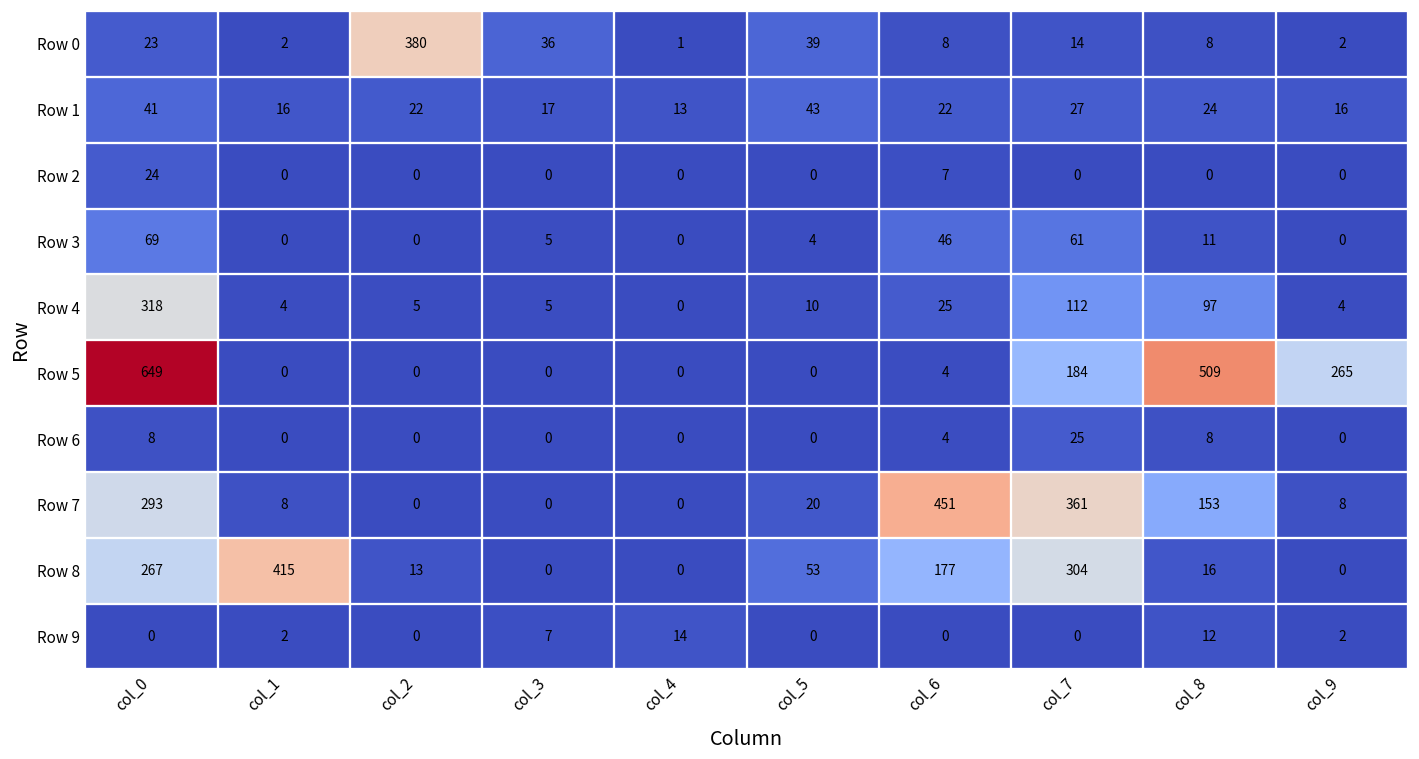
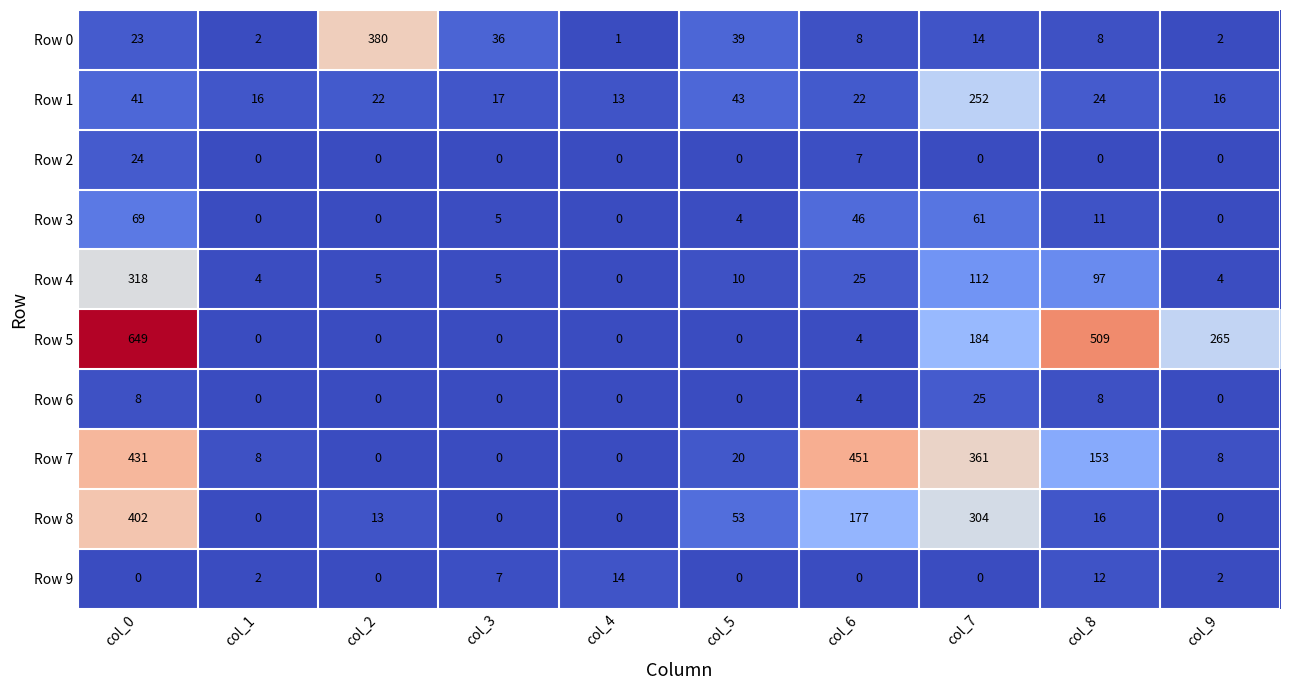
  {
    "Row 0": {
      "col_0": 23,
      "col_1": 2,
      "col_2": 380,
      "col_3": 36,
      "col_4": 1,
      "col_5": 39,
      "col_6": 8,
      "col_7": 14,
      "col_8": 8,
      "col_9": 2
    },
    "Row 1": {
      "col_0": 41,
      "col_1": 16,
      "col_2": 22,
      "col_3": 17,
      "col_4": 13,
      "col_5": 43,
      "col_6": 22,
-     "col_7": 27,
+     "col_7": 252,
      "col_8": 24,
      "col_9": 16
    },
    "Row 2": {
      "col_0": 24,
      "col_1": 0,
      "col_2": 0,
      "col_3": 0,
      "col_4": 0,
      "col_5": 0,
      "col_6": 7,
      "col_7": 0,
      "col_8": 0,
      "col_9": 0
    },
    "Row 3": {
      "col_0": 69,
      "col_1": 0,
      "col_2": 0,
      "col_3": 5,
      "col_4": 0,
      "col_5": 4,
      "col_6": 46,
      "col_7": 61,
      "col_8": 11,
      "col_9": 0
    },
    "Row 4": {
      "col_0": 318,
      "col_1": 4,
      "col_2": 5,
      "col_3": 5,
      "col_4": 0,
      "col_5": 10,
      "col_6": 25,
      "col_7": 112,
      "col_8": 97,
      "col_9": 4
    },
    "Row 5": {
      "col_0": 649,
      "col_1": 0,
      "col_2": 0,
      "col_3": 0,
      "col_4": 0,
      "col_5": 0,
      "col_6": 4,
      "col_7": 184,
      "col_8": 509,
      "col_9": 265
    },
    "Row 6": {
      "col_0": 8,
      "col_1": 0,
      "col_2": 0,
      "col_3": 0,
      "col_4": 0,
      "col_5": 0,
      "col_6": 4,
      "col_7": 25,
      "col_8": 8,
      "col_9": 0
    },
    "Row 7": {
-     "col_0": 293,
+     "col_0": 431,
      "col_1": 8,
      "col_2": 0,
      "col_3": 0,
      "col_4": 0,
      "col_5": 20,
      "col_6": 451,
      "col_7": 361,
      "col_8": 153,
      "col_9": 8
    },
    "Row 8": {
-     "col_0": 267,
-     "col_1": 415,
+     "col_0": 402,
+     "col_1": 0,
      "col_2": 13,
      "col_3": 0,
      "col_4": 0,
      "col_5": 53,
      "col_6": 177,
      "col_7": 304,
      "col_8": 16,
      "col_9": 0
    },
    "Row 9": {
      "col_0": 0,
      "col_1": 2,
      "col_2": 0,
      "col_3": 7,
      "col_4": 14,
      "col_5": 0,
      "col_6": 0,
      "col_7": 0,
      "col_8": 12,
      "col_9": 2
    }
  }
